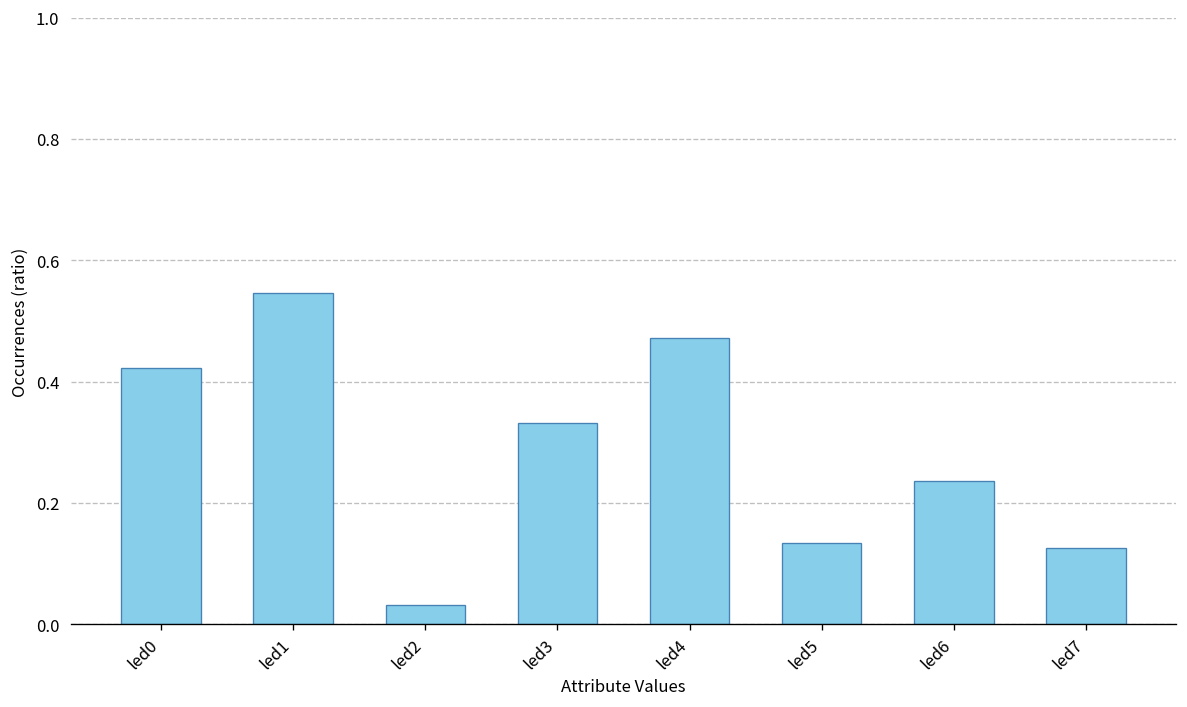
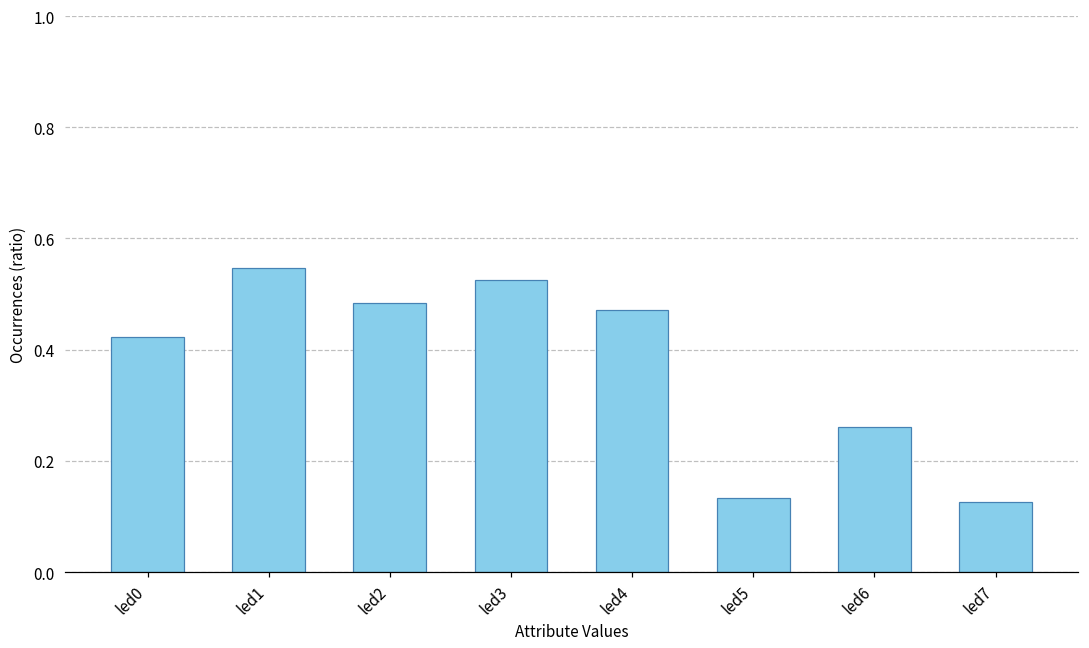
  {
    "led0": 0.42,
    "led1": 0.55,
-   "led2": 0.03,
-   "led3": 0.33,
+   "led2": 0.48,
+   "led3": 0.53,
    "led4": 0.47,
    "led5": 0.13,
-   "led6": 0.24,
+   "led6": 0.26,
    "led7": 0.13
  }
